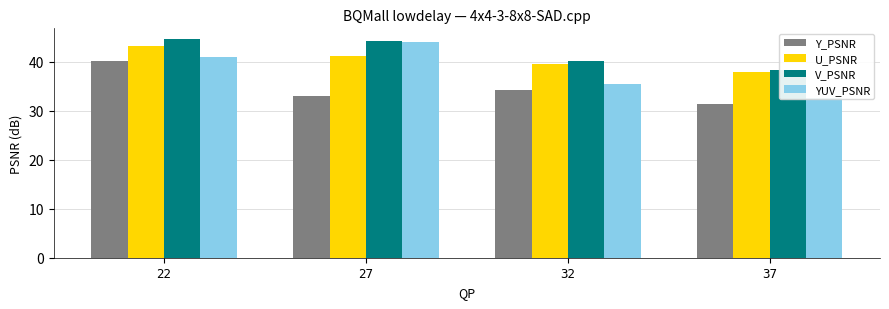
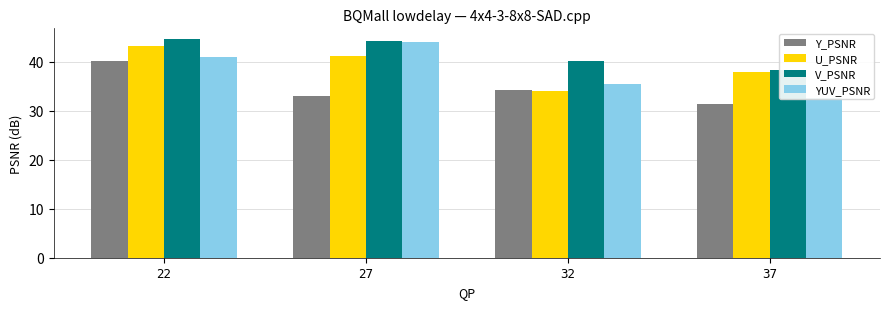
  {
    "Y_PSNR": {
      "22": 40,
      "27": 33,
      "32": 34,
      "37": 31
    },
    "U_PSNR": {
      "22": 43,
      "27": 41,
-     "32": 39,
+     "32": 34,
      "37": 38
    },
    "V_PSNR": {
      "22": 45,
      "27": 44,
      "32": 40
    },
    "YUV_PSNR": {
      "22": 41,
      "27": 44,
      "32": 35
    }
  }
